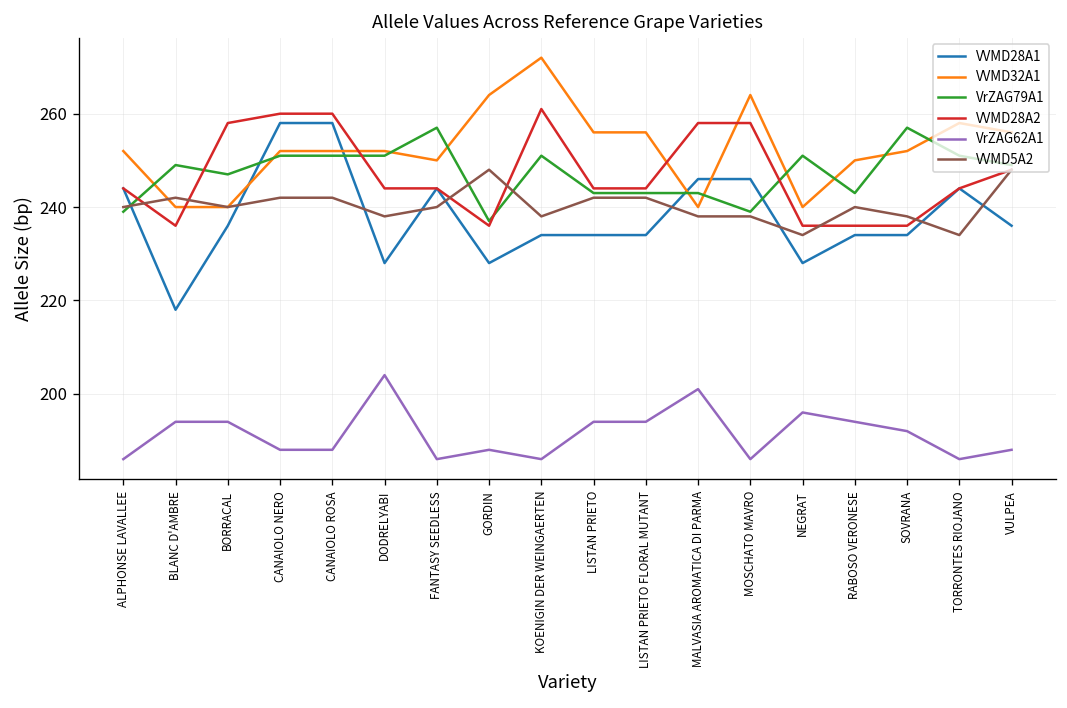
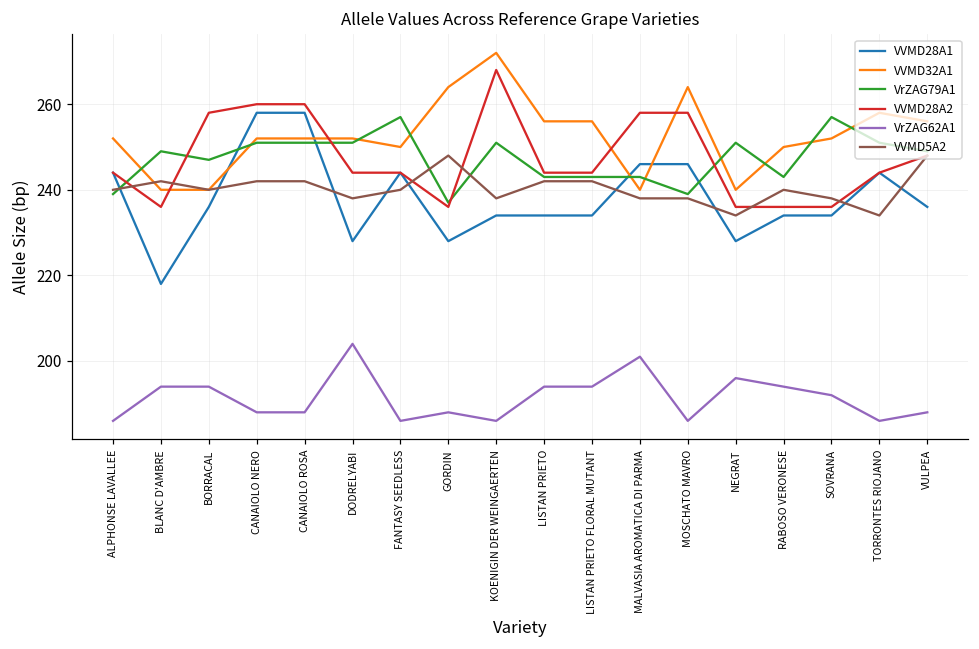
  {
    "VVMD28A1": {
      "BLANC D'AMBRE": 218,
      "BORRACAL": 236,
      "CANAIOLO NERO": 258,
      "CANAIOLO ROSA": 258,
      "DODRELYABI": 228,
      "GORDIN": 228,
      "KOENIGIN DER WEINGAERTEN": 234,
      "LISTAN PRIETO": 234,
      "LISTAN PRIETO FLORAL MUTANT": 234,
      "MALVASIA AROMATICA DI PARMA": 246,
      "MOSCHATO MAVRO": 246,
      "NEGRAT": 228,
      "RABOSO VERONESE": 234,
      "SOVRANA": 234,
      "VULPEA": 236
    },
    "VVMD32A1": {
      "ALPHONSE LAVALLEE": 252,
      "BLANC D'AMBRE": 240,
      "CANAIOLO NERO": 252,
      "CANAIOLO ROSA": 252,
      "DODRELYABI": 252,
      "FANTASY SEEDLESS": 250,
      "GORDIN": 264,
      "KOENIGIN DER WEINGAERTEN": 272,
      "LISTAN PRIETO": 256,
      "LISTAN PRIETO FLORAL MUTANT": 256,
      "MALVASIA AROMATICA DI PARMA": 240,
      "MOSCHATO MAVRO": 264,
      "NEGRAT": 240,
      "RABOSO VERONESE": 250,
      "SOVRANA": 252
    },
    "VrZAG79A1": {
      "ALPHONSE LAVALLEE": 239,
      "BLANC D'AMBRE": 249,
      "BORRACAL": 247,
      "CANAIOLO NERO": 251,
      "CANAIOLO ROSA": 251,
      "DODRELYABI": 251,
      "FANTASY SEEDLESS": 257,
      "GORDIN": 237,
      "KOENIGIN DER WEINGAERTEN": 251,
      "LISTAN PRIETO": 243,
      "LISTAN PRIETO FLORAL MUTANT": 243,
      "MALVASIA AROMATICA DI PARMA": 243,
      "MOSCHATO MAVRO": 239,
      "NEGRAT": 251,
      "RABOSO VERONESE": 243,
      "SOVRANA": 257,
      "VULPEA": 249
    },
    "VVMD28A2": {
      "BLANC D'AMBRE": 236,
      "BORRACAL": 258,
      "CANAIOLO NERO": 260,
      "CANAIOLO ROSA": 260,
      "DODRELYABI": 244,
      "GORDIN": 236,
-     "KOENIGIN DER WEINGAERTEN": 261,
+     "KOENIGIN DER WEINGAERTEN": 268,
      "LISTAN PRIETO": 244,
      "LISTAN PRIETO FLORAL MUTANT": 244,
      "MALVASIA AROMATICA DI PARMA": 258,
      "MOSCHATO MAVRO": 258,
      "NEGRAT": 236,
      "RABOSO VERONESE": 236,
      "SOVRANA": 236
    },
    "VrZAG62A1": {
      "ALPHONSE LAVALLEE": 186,
      "BLANC D'AMBRE": 194,
      "BORRACAL": 194,
      "CANAIOLO NERO": 188,
      "CANAIOLO ROSA": 188,
      "DODRELYABI": 204,
      "FANTASY SEEDLESS": 186,
      "GORDIN": 188,
      "KOENIGIN DER WEINGAERTEN": 186,
      "LISTAN PRIETO": 194,
      "LISTAN PRIETO FLORAL MUTANT": 194,
      "MALVASIA AROMATICA DI PARMA": 201,
      "MOSCHATO MAVRO": 186,
      "NEGRAT": 196,
      "RABOSO VERONESE": 194,
      "SOVRANA": 192,
      "TORRONTES RIOJANO": 186,
      "VULPEA": 188
    },
    "VVMD5A2": {
      "ALPHONSE LAVALLEE": 240,
      "BLANC D'AMBRE": 242,
      "CANAIOLO NERO": 242,
      "CANAIOLO ROSA": 242,
      "DODRELYABI": 238,
      "FANTASY SEEDLESS": 240,
      "GORDIN": 248,
      "KOENIGIN DER WEINGAERTEN": 238,
      "LISTAN PRIETO": 242,
      "LISTAN PRIETO FLORAL MUTANT": 242,
      "MALVASIA AROMATICA DI PARMA": 238,
      "MOSCHATO MAVRO": 238,
      "NEGRAT": 234,
      "RABOSO VERONESE": 240,
      "SOVRANA": 238,
      "TORRONTES RIOJANO": 234
    }
  }
